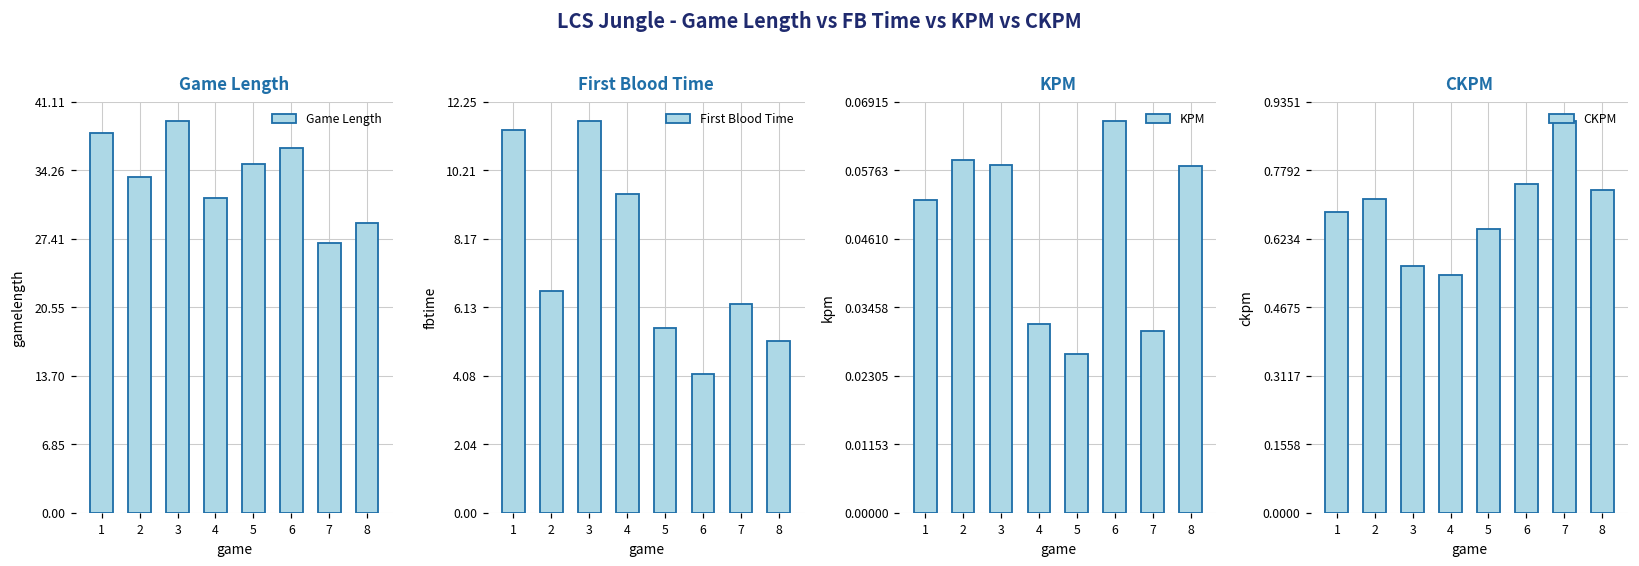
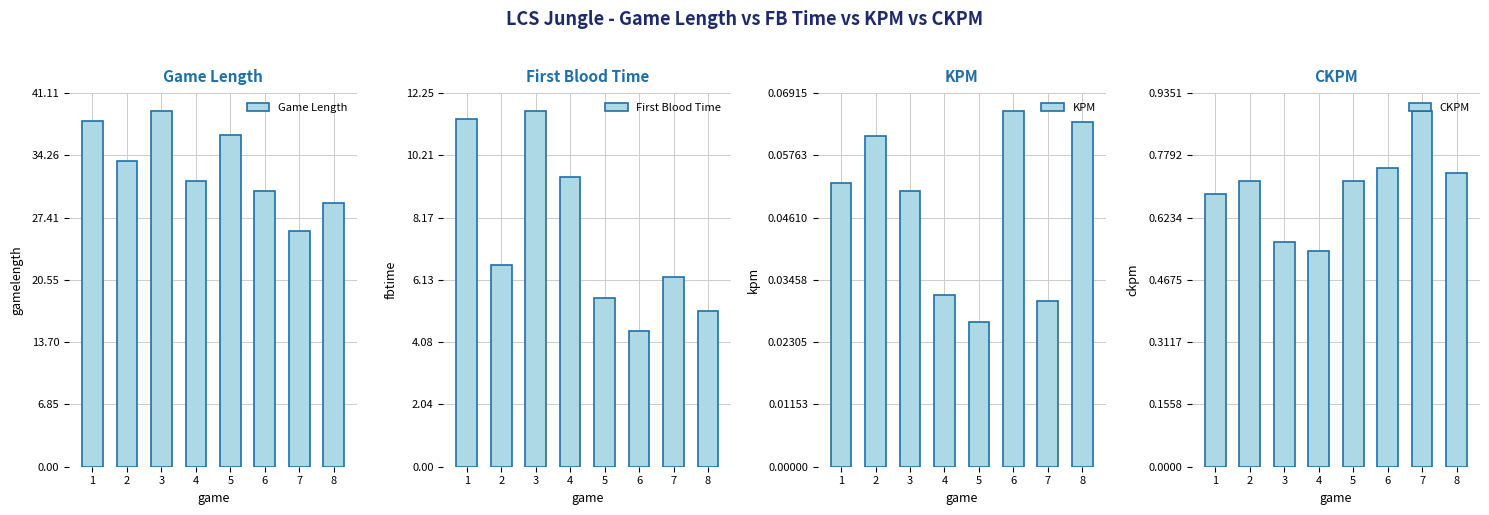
  {
    "Game Length": {
      "1": 38,
      "2": 34,
      "3": 39,
      "4": 31,
-     "5": 35,
-     "6": 36,
-     "7": 27,
+     "5": 37,
+     "6": 30,
+     "7": 26,
      "8": 29
    },
    "First Blood Time": {
      "1": 11.4,
      "2": 6.6,
      "3": 11.7,
      "4": 9.5,
      "5": 5.5,
-     "6": 4.1,
+     "6": 4.5,
      "7": 6.2,
      "8": 5.1
    },
    "KPM": {
      "1": 0.053,
-     "2": 0.059,
-     "3": 0.059,
+     "2": 0.061,
+     "3": 0.051,
      "4": 0.032,
      "5": 0.027,
      "6": 0.066,
      "7": 0.031,
-     "8": 0.058
+     "8": 0.064
    },
    "CKPM": {
      "1": 0.68,
      "2": 0.71,
      "3": 0.56,
      "4": 0.54,
-     "5": 0.65,
+     "5": 0.72,
      "6": 0.75,
      "7": 0.89,
      "8": 0.73
    }
  }
